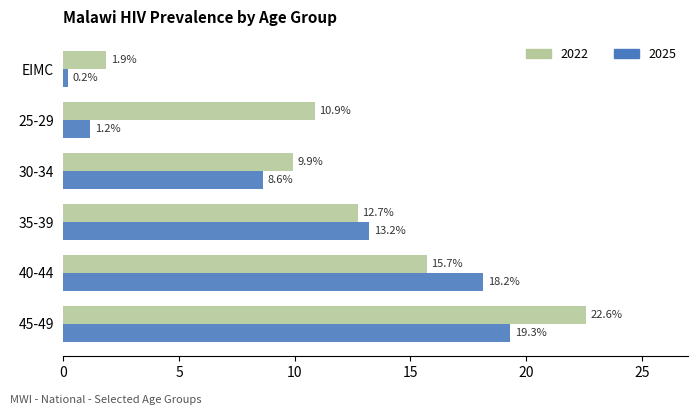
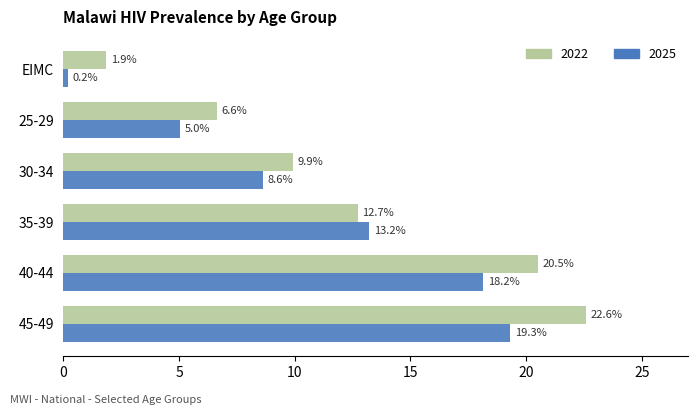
  {
    "2022": {
      "EIMC": "1.9%",
-     "25-29": "10.9%",
+     "25-29": "6.6%",
      "30-34": "9.9%",
      "35-39": "12.7%",
-     "40-44": "15.7%",
+     "40-44": "20.5%",
      "45-49": "22.6%"
    },
    "2025": {
      "EIMC": "0.2%",
-     "25-29": "1.2%",
+     "25-29": "5.0%",
      "30-34": "8.6%",
      "35-39": "13.2%",
      "40-44": "18.2%",
      "45-49": "19.3%"
    }
  }
